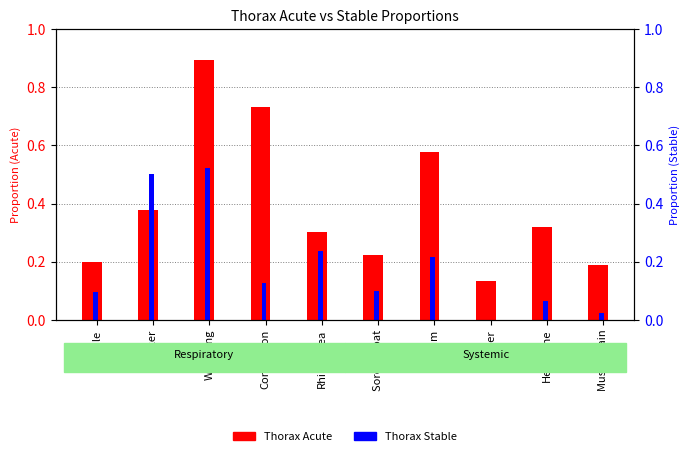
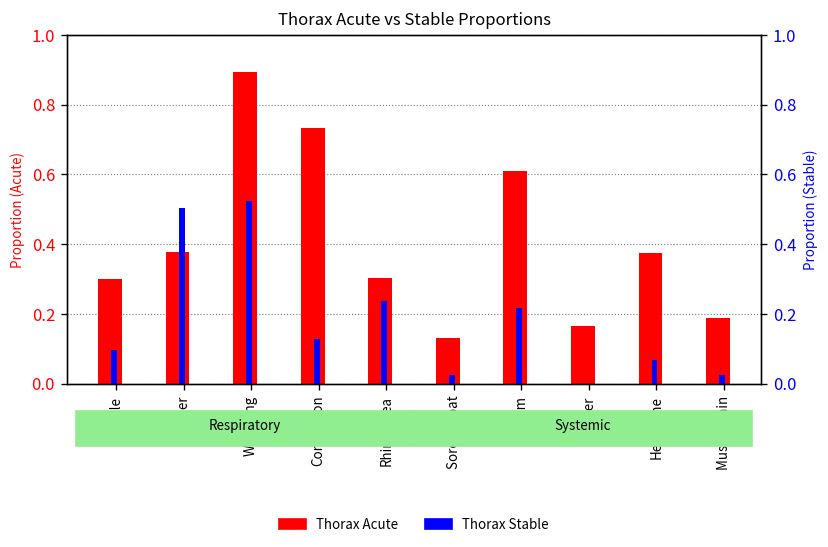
  {
    "Thorax Acute": {
-     "Female": 0.2,
+     "Female": 0.3,
      "Smoker": 0.38,
      "Wheezing": 0.89,
      "Congestion": 0.73,
      "Rhinorrhea": 0.30,
-     "Sore Throat": 0.22,
-     "Sputum": 0.58,
-     "Fever": 0.13,
-     "Headache": 0.32,
+     "Sore Throat": 0.13,
+     "Sputum": 0.61,
+     "Fever": 0.16,
+     "Headache": 0.38,
      "Muscle Pain": 0.19
    },
    "Thorax Stable": {
      "Smoker": 0.50,
-     "Sore Throat": 0.10,
+     "Sore Throat": 0.02,
      "Fever": 0.00
    }
  }
